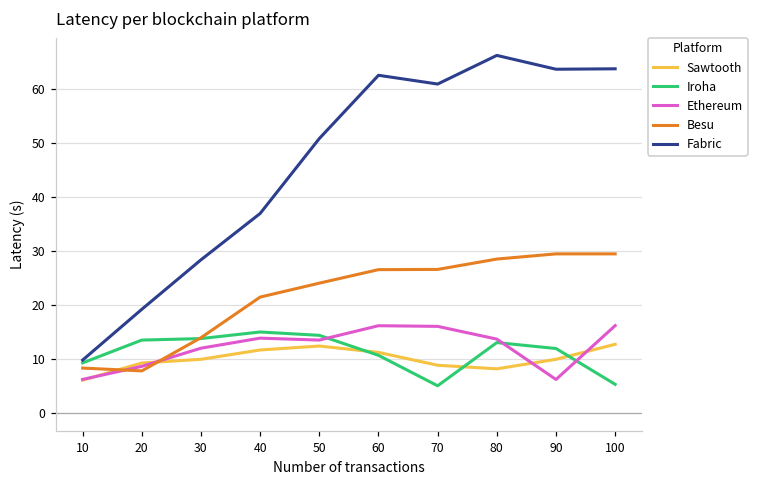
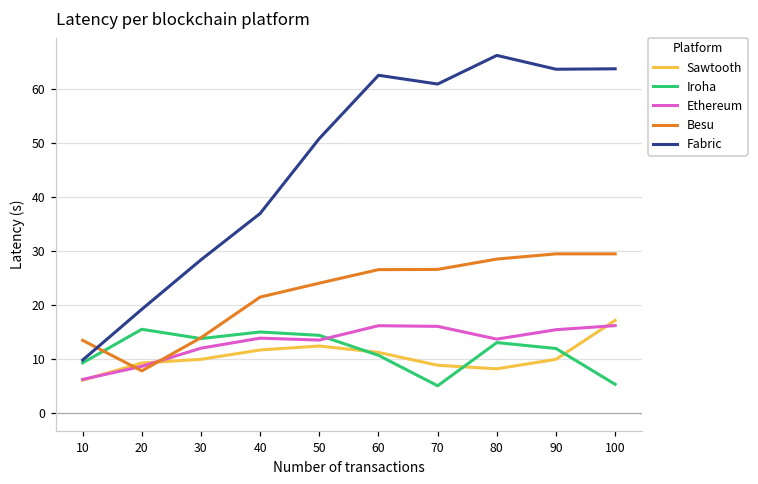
  {
    "Sawtooth": {
      "20": 9,
      "30": 10,
      "40": 12,
      "50": 12,
      "60": 11,
      "70": 9,
      "80": 8,
      "90": 10,
-     "100": 13
+     "100": 17
    },
    "Iroha": {
      "10": 9,
-     "20": 14,
+     "20": 16,
      "40": 15,
      "50": 14,
      "60": 11,
      "70": 5,
      "80": 13,
      "90": 12,
      "100": 5
    },
    "Ethereum": {
      "20": 9,
      "30": 12,
      "40": 14,
      "50": 14,
      "60": 16,
      "70": 16,
      "80": 14,
-     "90": 6,
+     "90": 15,
      "100": 16
    },
    "Besu": {
-     "10": 8,
+     "10": 13,
      "20": 8,
      "40": 21,
      "50": 24,
      "60": 27,
      "70": 27,
      "80": 29,
      "90": 29,
      "100": 29
    },
    "Fabric": {
      "10": 10,
      "20": 19,
      "30": 28,
      "40": 37,
      "50": 51,
      "60": 63,
      "70": 61,
      "80": 66,
      "90": 64,
      "100": 64
    }
  }
